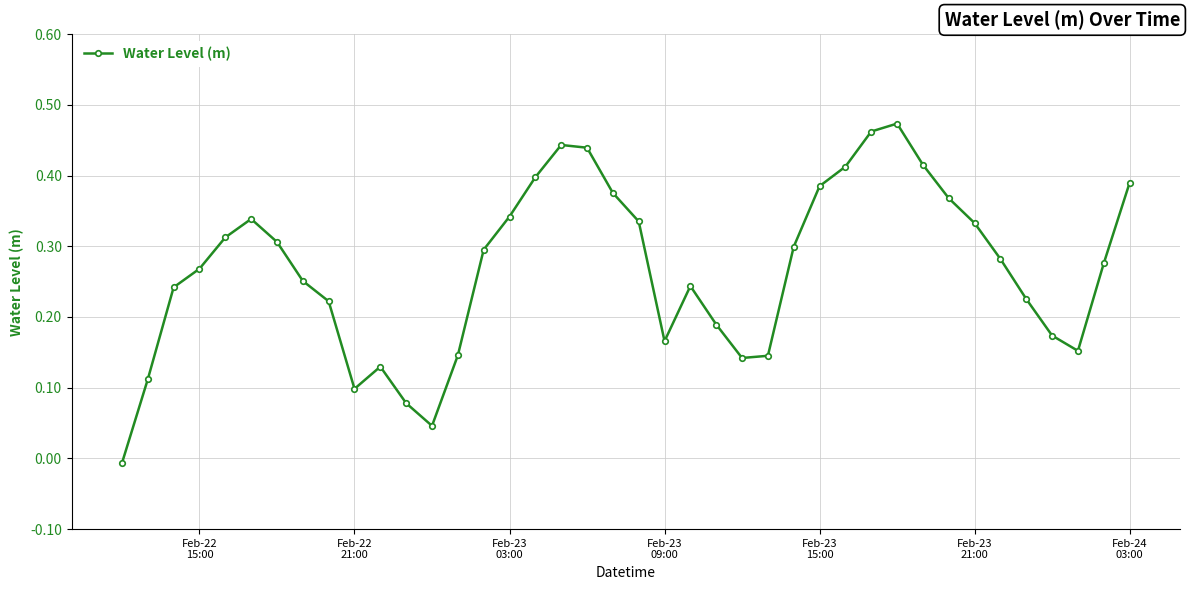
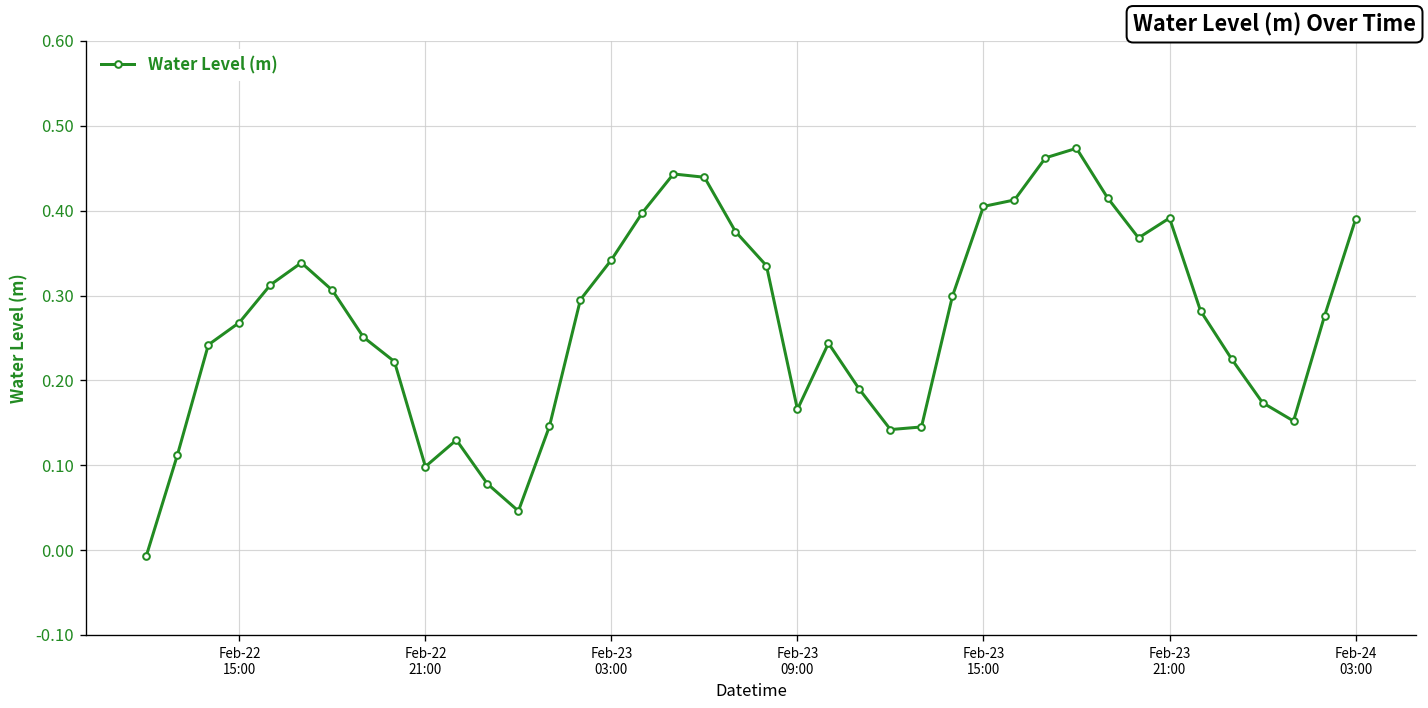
  {
    "Feb-22 15:00": 0.27,
    "Feb-22 21:00": 0.10,
    "Feb-23 03:00": 0.34,
    "Feb-23 09:00": 0.17,
-   "Feb-23 15:00": 0.39,
-   "Feb-23 21:00": 0.33,
+   "Feb-23 15:00": 0.41,
+   "Feb-23 21:00": 0.39,
    "Feb-24 03:00": 0.39
  }
